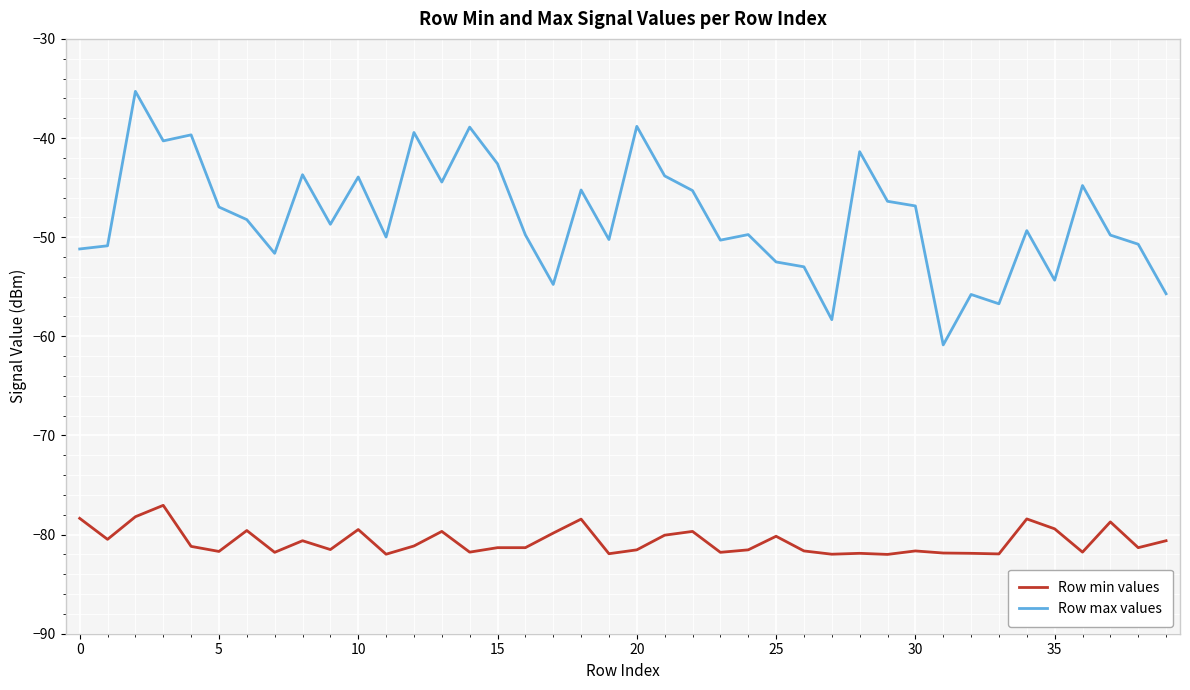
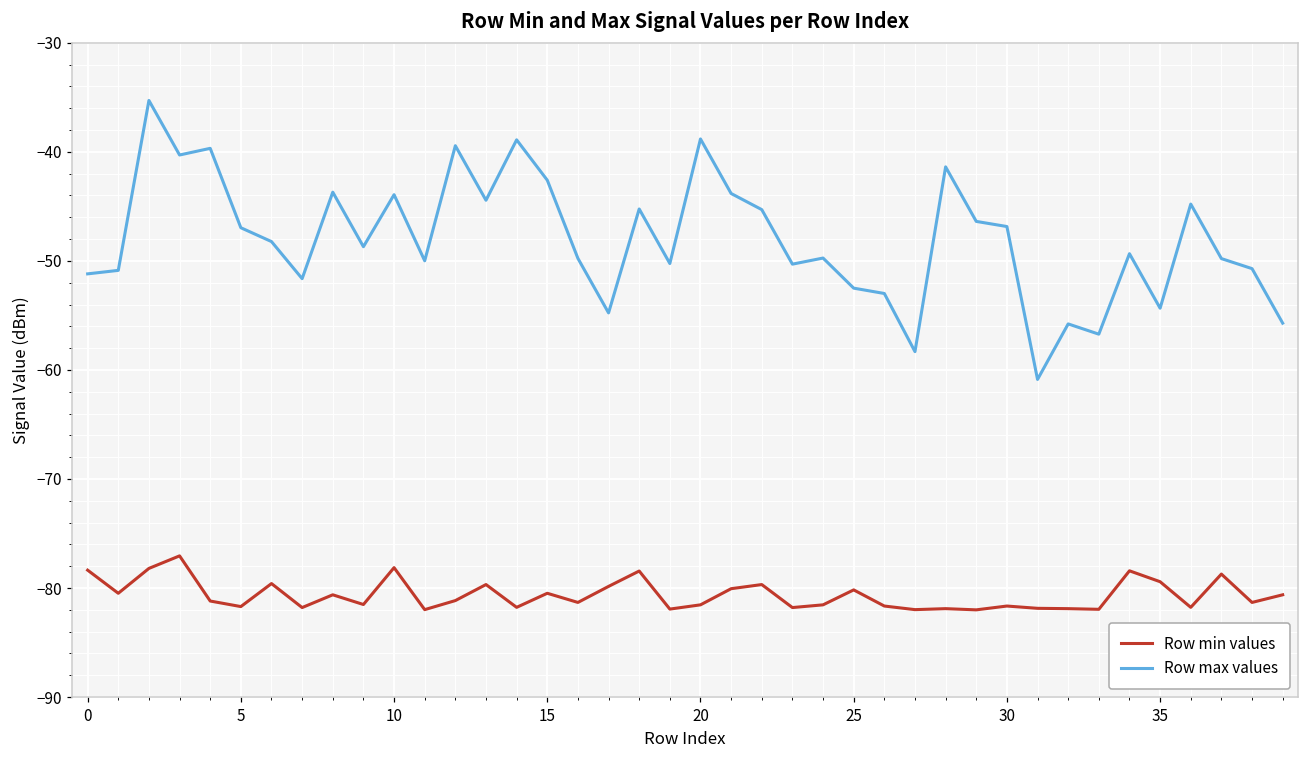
  {
    "Row min values": {
      "0": -78,
      "5": -82,
-     "10": -79,
-     "15": -81,
+     "10": -78,
+     "15": -80,
      "20": -82,
      "25": -80,
      "30": -82,
      "35": -79
    },
    "Row max values": {
      "0": -51,
      "5": -47,
      "10": -44,
      "15": -43,
      "20": -39,
      "25": -53,
      "30": -47,
      "35": -54
    }
  }
